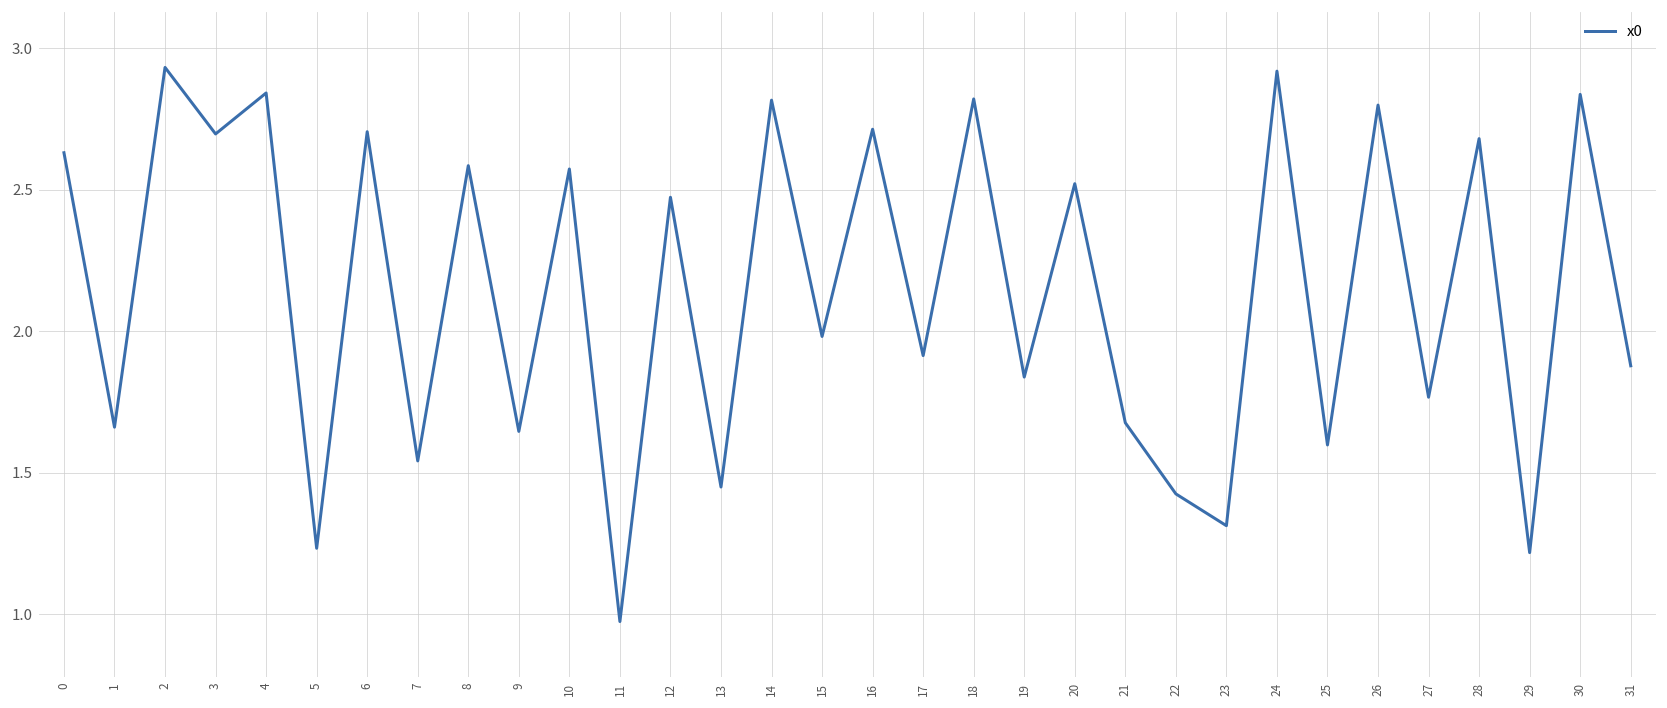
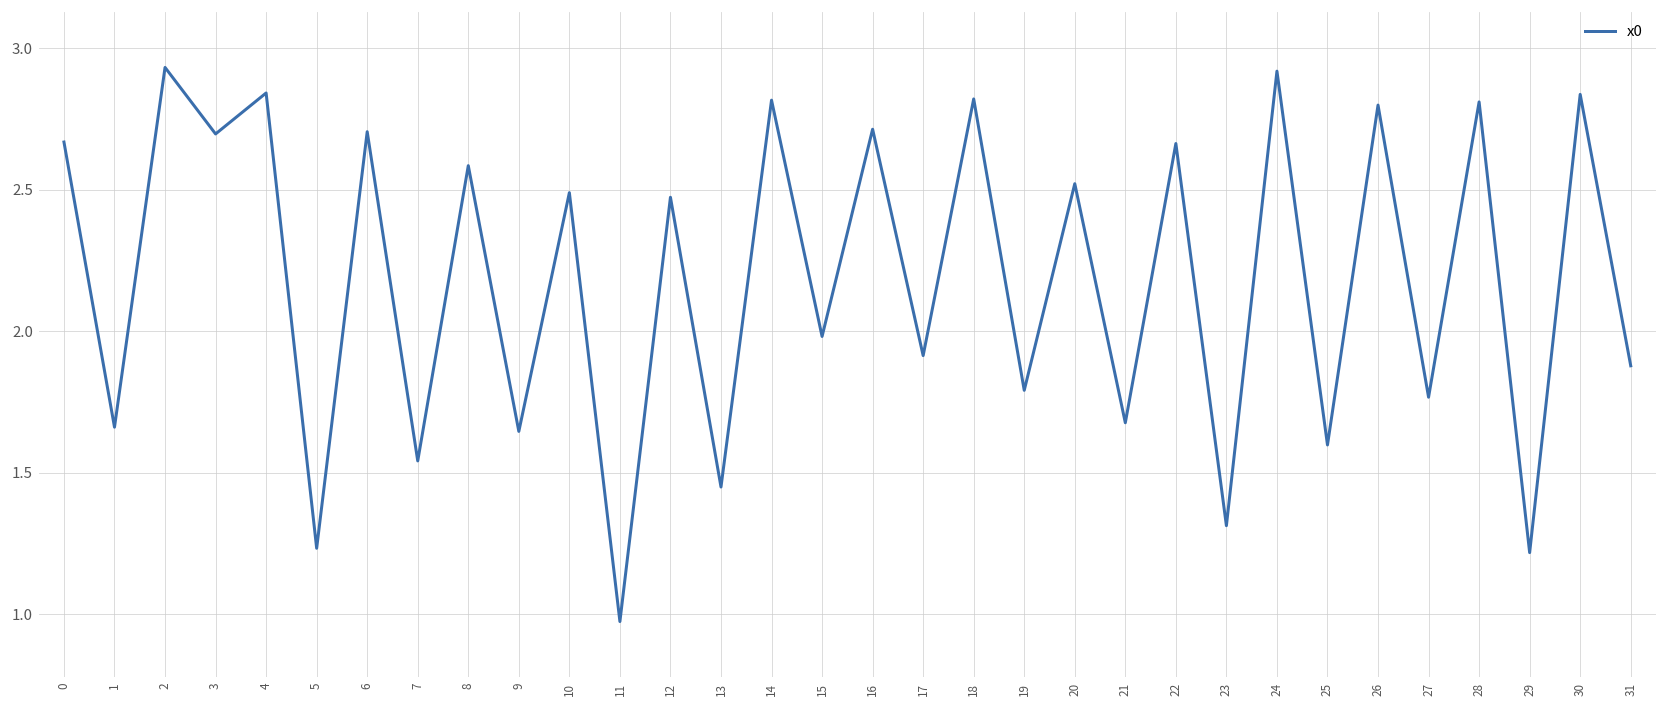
  {
-   "0": 2.63,
+   "0": 2.67,
    "1": 1.66,
    "2": 2.93,
    "3": 2.70,
    "4": 2.84,
    "5": 1.23,
    "6": 2.71,
    "7": 1.54,
    "8": 2.59,
    "9": 1.65,
-   "10": 2.57,
+   "10": 2.49,
    "11": 0.97,
    "12": 2.47,
    "13": 1.45,
    "14": 2.82,
    "15": 1.98,
    "16": 2.71,
    "17": 1.91,
    "18": 2.82,
-   "19": 1.84,
+   "19": 1.79,
    "20": 2.52,
    "21": 1.68,
-   "22": 1.43,
+   "22": 2.66,
    "23": 1.31,
    "24": 2.92,
    "25": 1.60,
    "26": 2.80,
    "27": 1.77,
-   "28": 2.68,
+   "28": 2.81,
    "29": 1.22,
    "30": 2.84,
    "31": 1.88
  }
